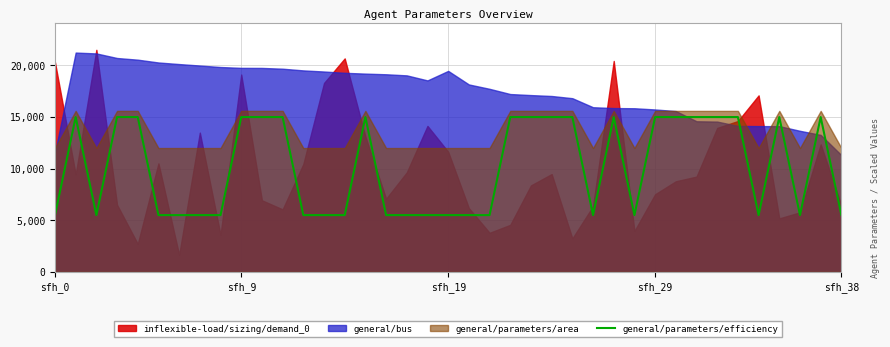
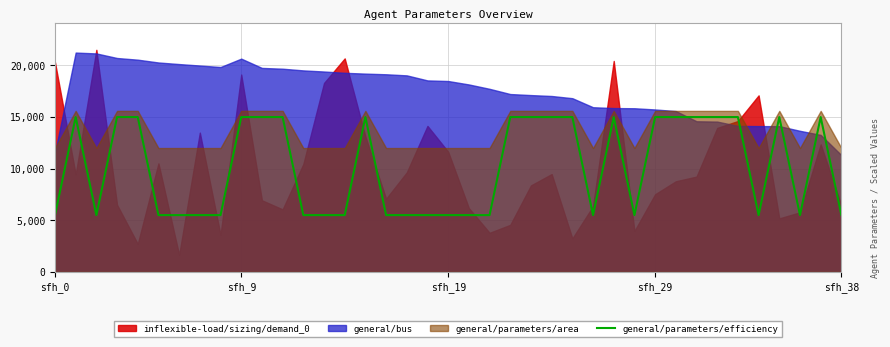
  {
    "general/parameters/efficiency": {
      "sfh_0": "5,500",
      "sfh_9": "15,000",
      "sfh_19": "5,500",
      "sfh_29": "15,000",
      "sfh_38": "5,500"
    },
    "inflexible-load/sizing/demand_0": {
      "sfh_0": "20,300",
      "sfh_9": "19,100",
      "sfh_19": "11,600",
      "sfh_29": "7,500",
      "sfh_38": "6,400"
    },
    "general/bus": {
      "sfh_0": "11,500",
-     "sfh_9": "19,800",
-     "sfh_19": "19,500",
+     "sfh_9": "20,700",
+     "sfh_19": "18,500",
      "sfh_38": "11,300"
    },
    "general/parameters/area": {
      "sfh_0": "12,000",
      "sfh_9": "15,600",
      "sfh_19": "12,000",
      "sfh_38": "12,000"
    }
  }
